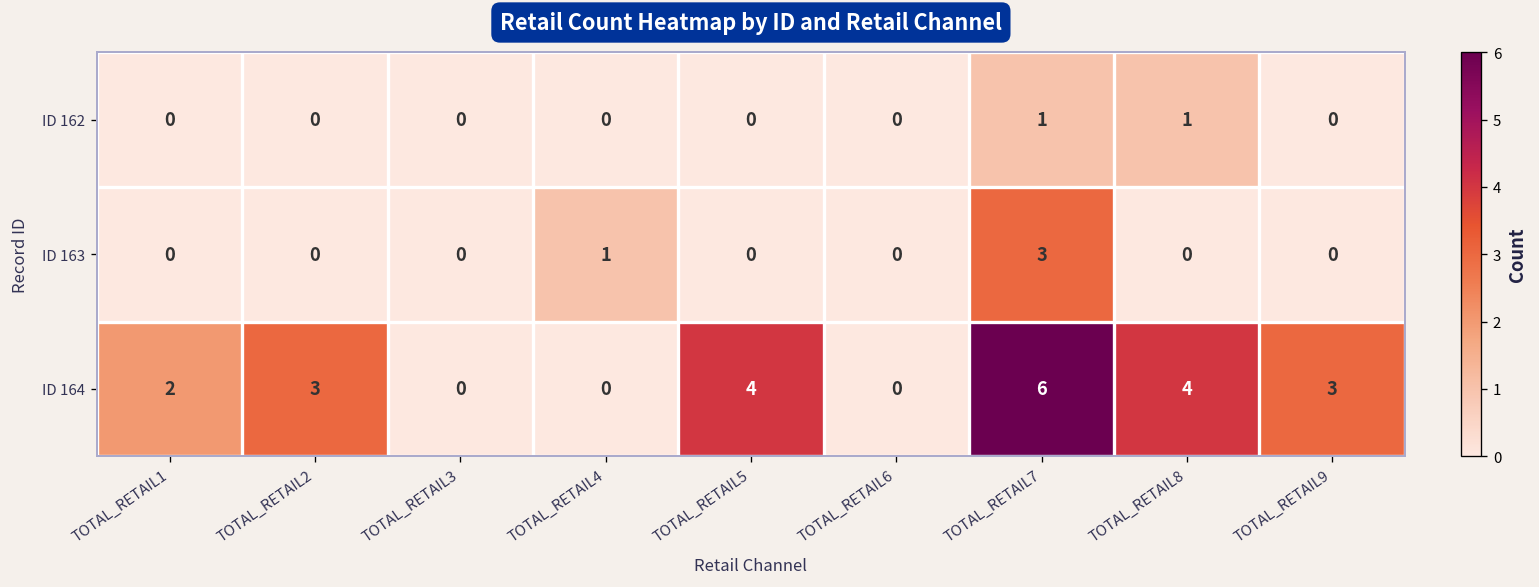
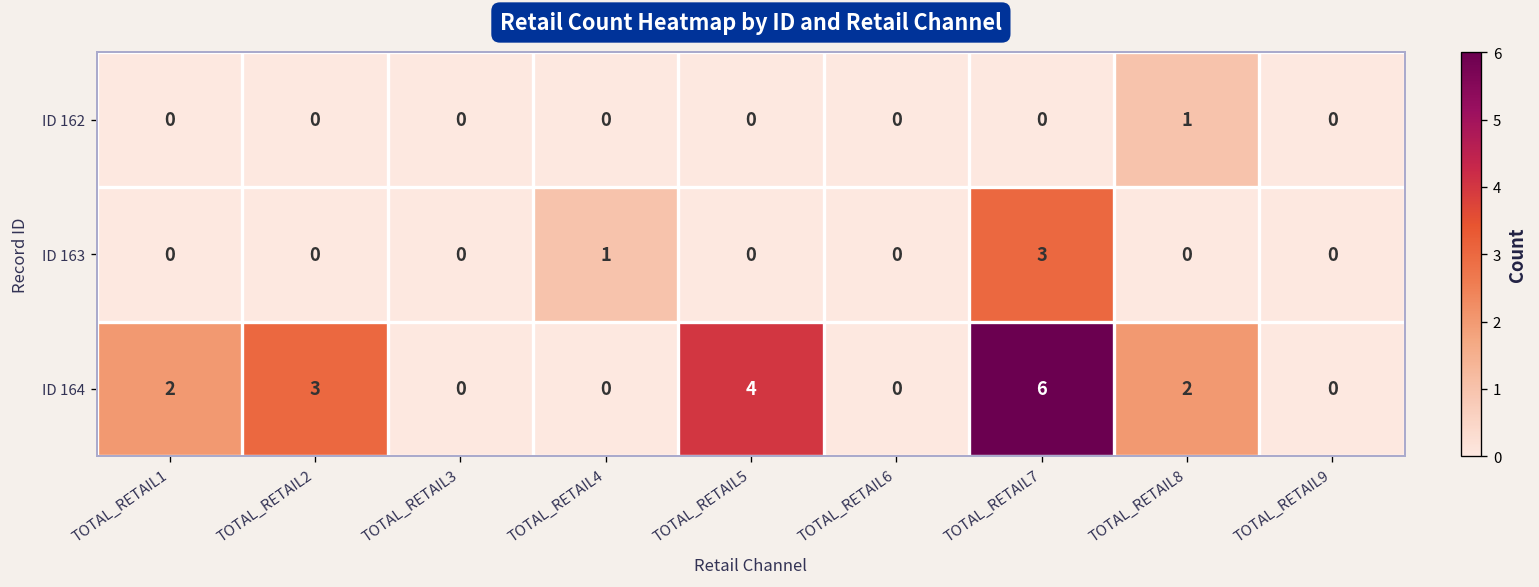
  {
    "ID 162": {
      "TOTAL_RETAIL1": 0,
      "TOTAL_RETAIL2": 0,
      "TOTAL_RETAIL3": 0,
      "TOTAL_RETAIL4": 0,
      "TOTAL_RETAIL5": 0,
      "TOTAL_RETAIL6": 0,
-     "TOTAL_RETAIL7": 1,
+     "TOTAL_RETAIL7": 0,
      "TOTAL_RETAIL8": 1,
      "TOTAL_RETAIL9": 0
    },
    "ID 163": {
      "TOTAL_RETAIL1": 0,
      "TOTAL_RETAIL2": 0,
      "TOTAL_RETAIL3": 0,
      "TOTAL_RETAIL4": 1,
      "TOTAL_RETAIL5": 0,
      "TOTAL_RETAIL6": 0,
      "TOTAL_RETAIL7": 3,
      "TOTAL_RETAIL8": 0,
      "TOTAL_RETAIL9": 0
    },
    "ID 164": {
      "TOTAL_RETAIL1": 2,
      "TOTAL_RETAIL2": 3,
      "TOTAL_RETAIL3": 0,
      "TOTAL_RETAIL4": 0,
      "TOTAL_RETAIL5": 4,
      "TOTAL_RETAIL6": 0,
      "TOTAL_RETAIL7": 6,
-     "TOTAL_RETAIL8": 4,
-     "TOTAL_RETAIL9": 3
+     "TOTAL_RETAIL8": 2,
+     "TOTAL_RETAIL9": 0
    }
  }
